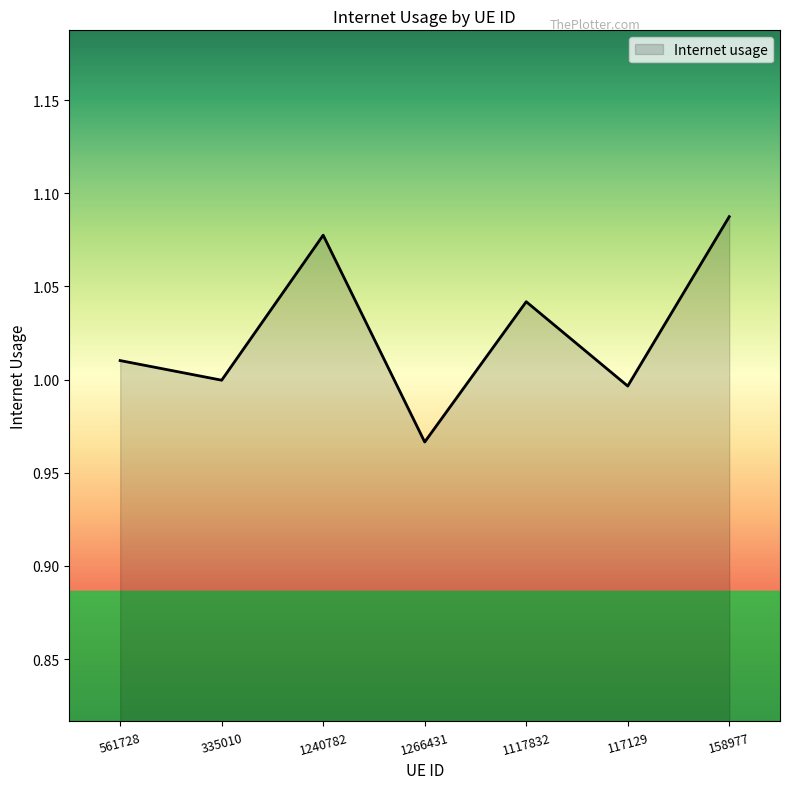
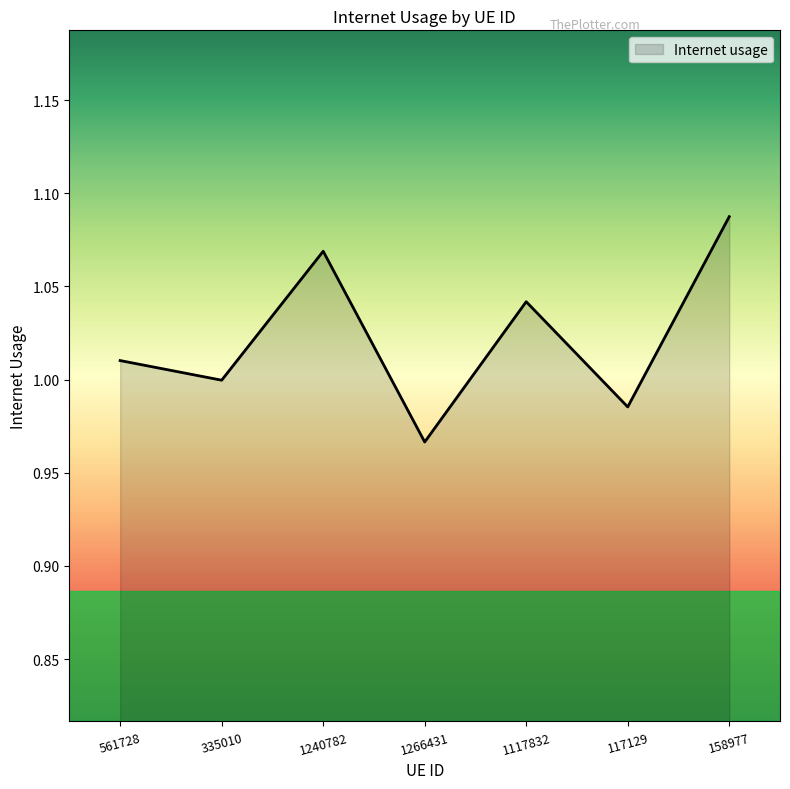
  {
    "561728": 1.010,
    "335010": 1.000,
-   "1240782": 1.077,
+   "1240782": 1.069,
    "1266431": 0.966,
    "1117832": 1.042,
-   "117129": 0.996,
+   "117129": 0.985,
    "158977": 1.087
  }
